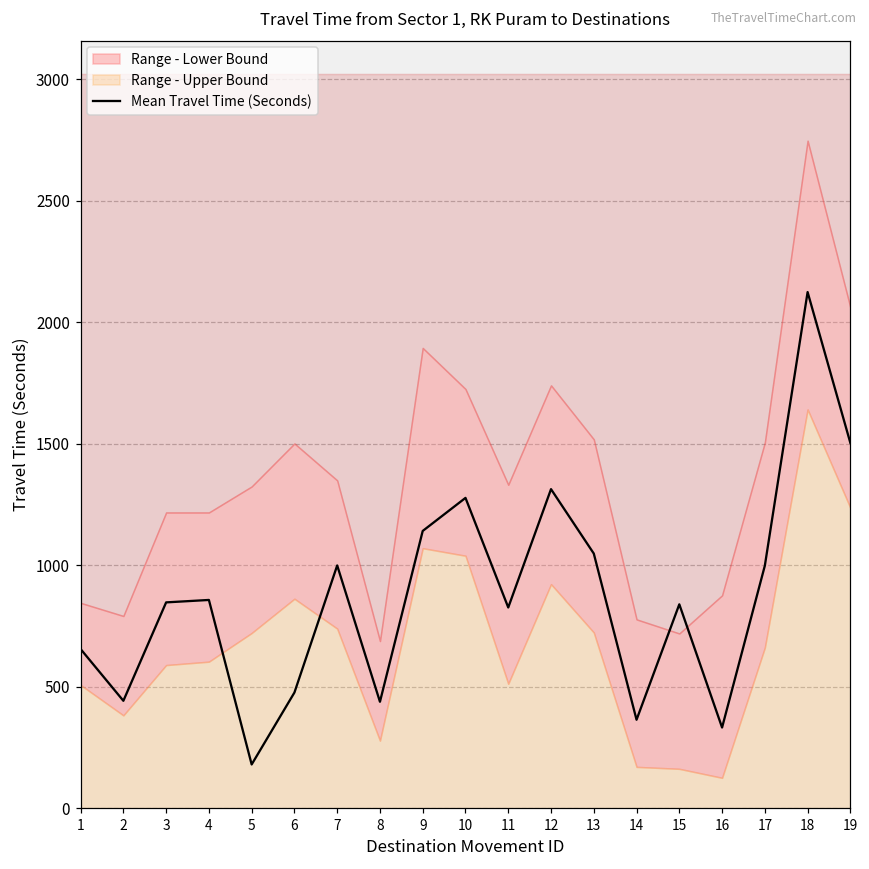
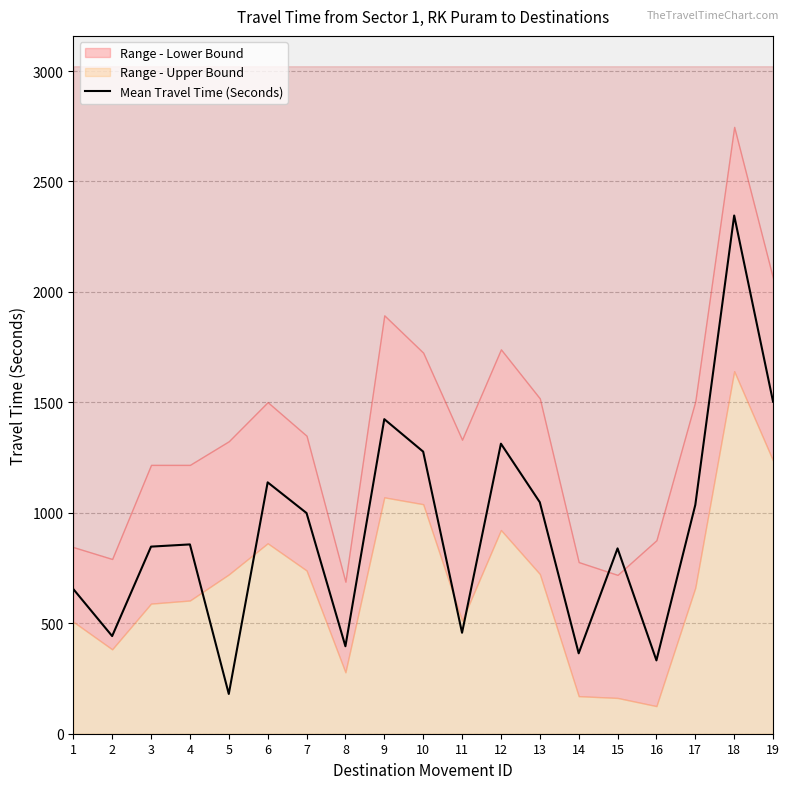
  {
    "Mean Travel Time (Seconds)": {
      "1": 660,
      "2": 440,
      "3": 850,
      "4": 860,
      "5": 180,
-     "6": 480,
+     "6": 1140,
      "7": 1000,
-     "8": 440,
-     "9": 1140,
+     "8": 400,
+     "9": 1420,
      "10": 1280,
-     "11": 830,
+     "11": 460,
      "12": 1310,
      "13": 1050,
      "14": 360,
      "15": 840,
      "16": 330,
-     "17": 1000,
-     "18": 2120,
+     "17": 1040,
+     "18": 2350,
      "19": 1500
    }
  }
